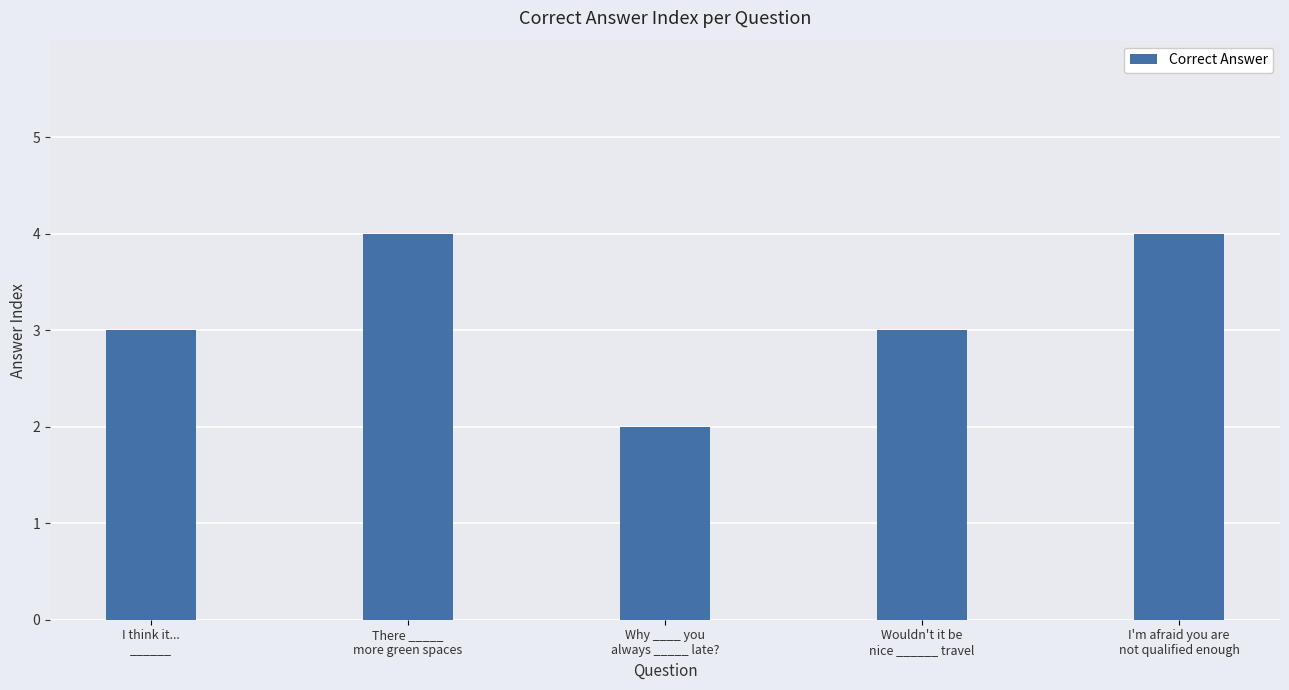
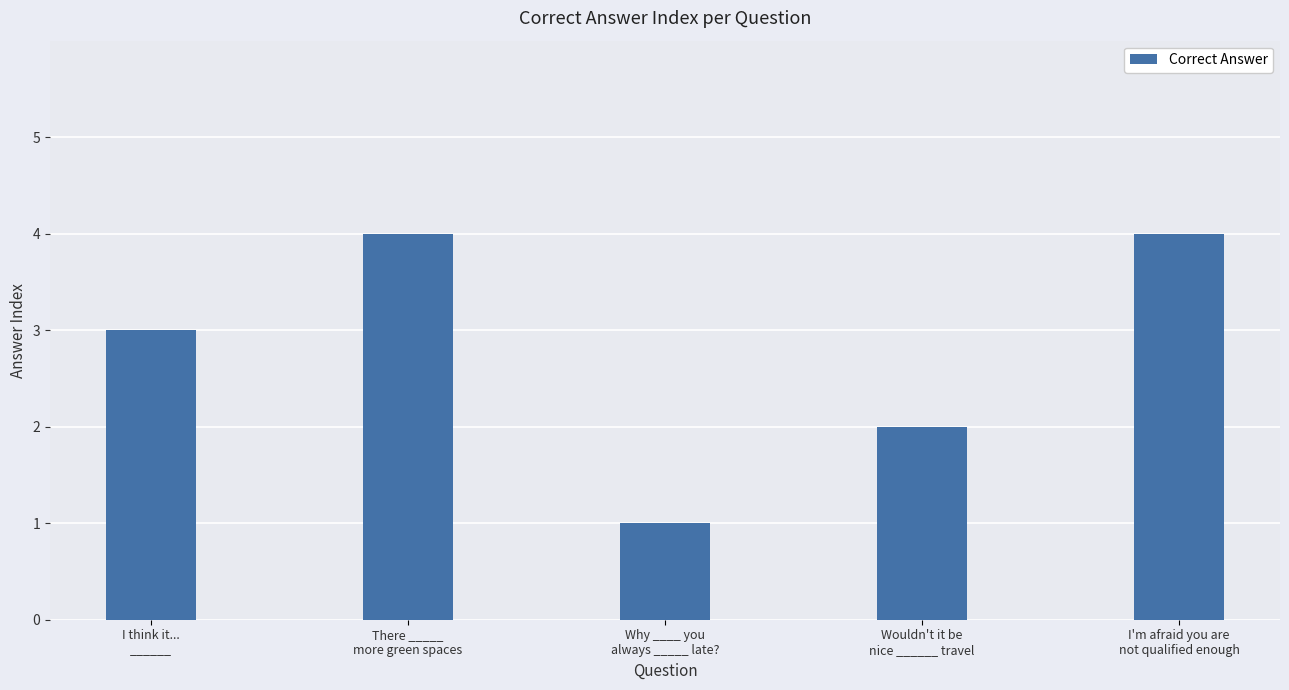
  {
    "I think it... ______": 3,
    "There _____ more green spaces": 4,
-   "Why ____ you always _____ late?": 2,
-   "Wouldn't it be nice ______ travel": 3,
+   "Why ____ you always _____ late?": 1,
+   "Wouldn't it be nice ______ travel": 2,
    "I'm afraid you are not qualified enough": 4
  }
